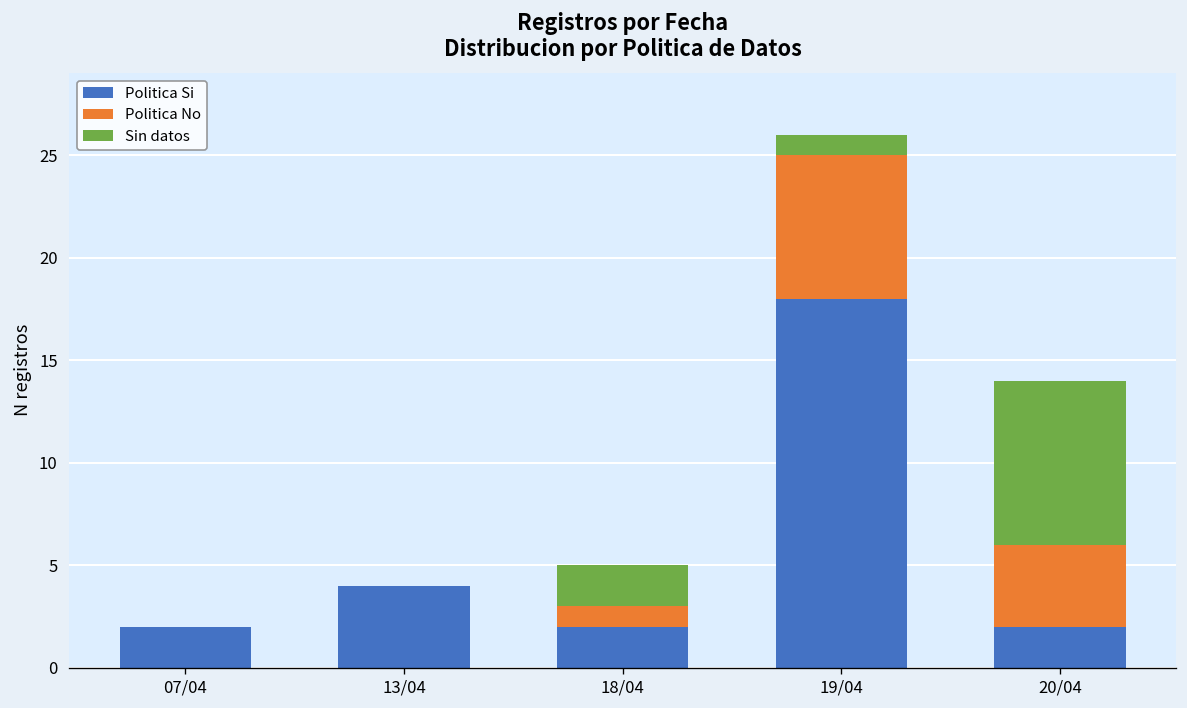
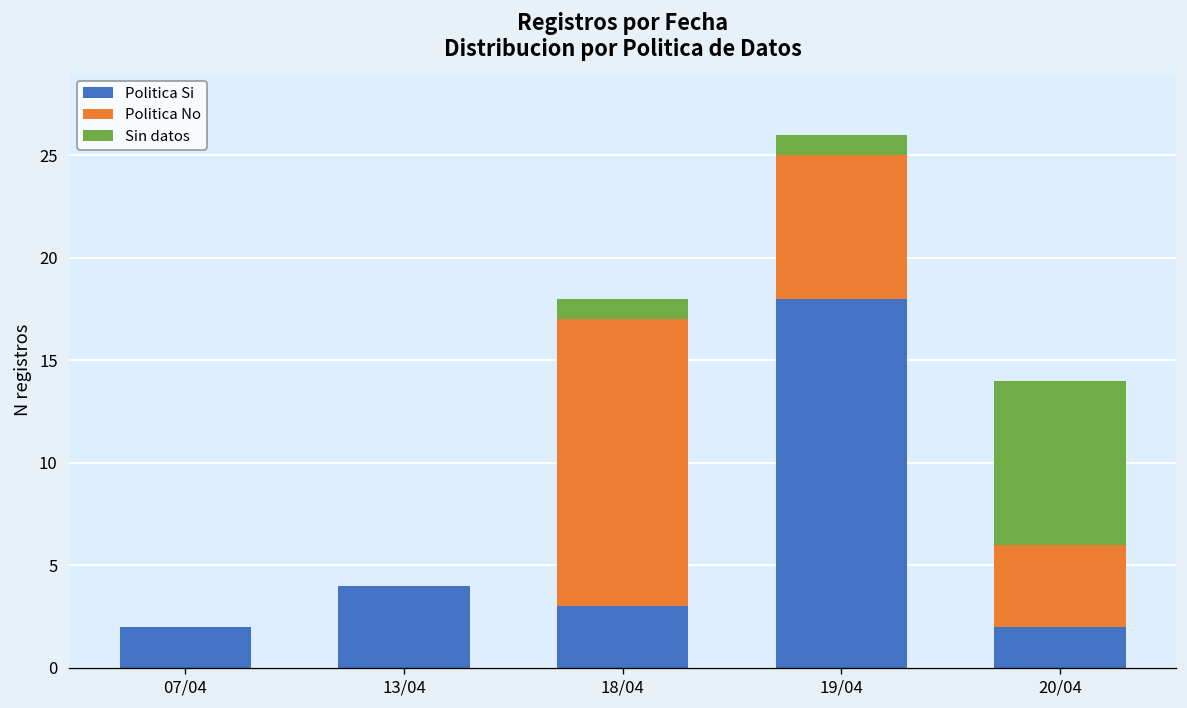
  {
    "Politica Si": {
      "07/04": 2,
      "13/04": 4,
-     "18/04": 2,
+     "18/04": 3,
      "19/04": 18,
      "20/04": 2
    },
    "Politica No": {
      "07/04": 0,
      "13/04": 0,
-     "18/04": 1,
+     "18/04": 14,
      "19/04": 7,
      "20/04": 4
    },
    "Sin datos": {
      "07/04": 0,
      "13/04": 0,
-     "18/04": 2,
+     "18/04": 1,
      "19/04": 1,
      "20/04": 8
    }
  }
